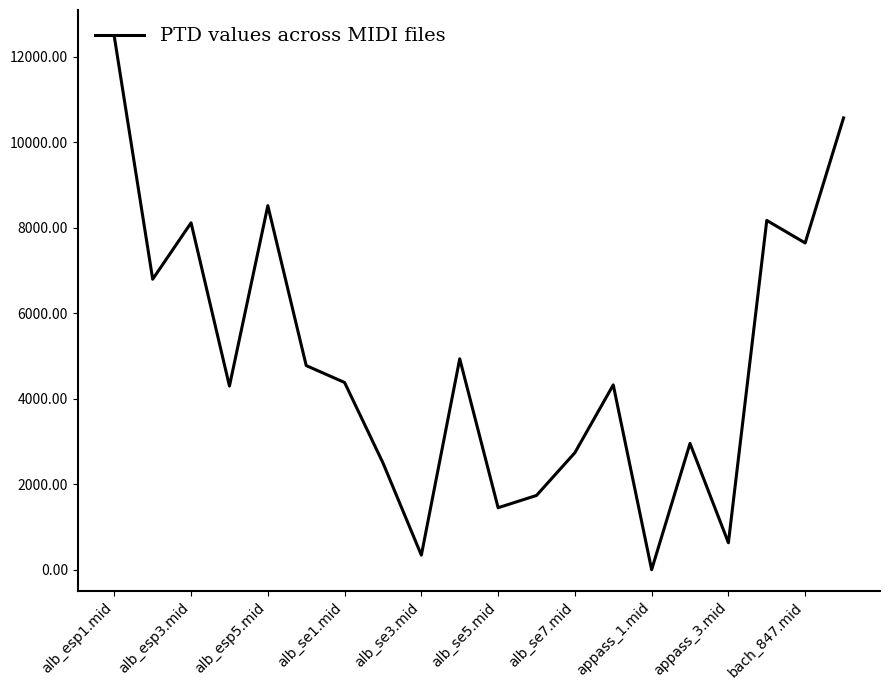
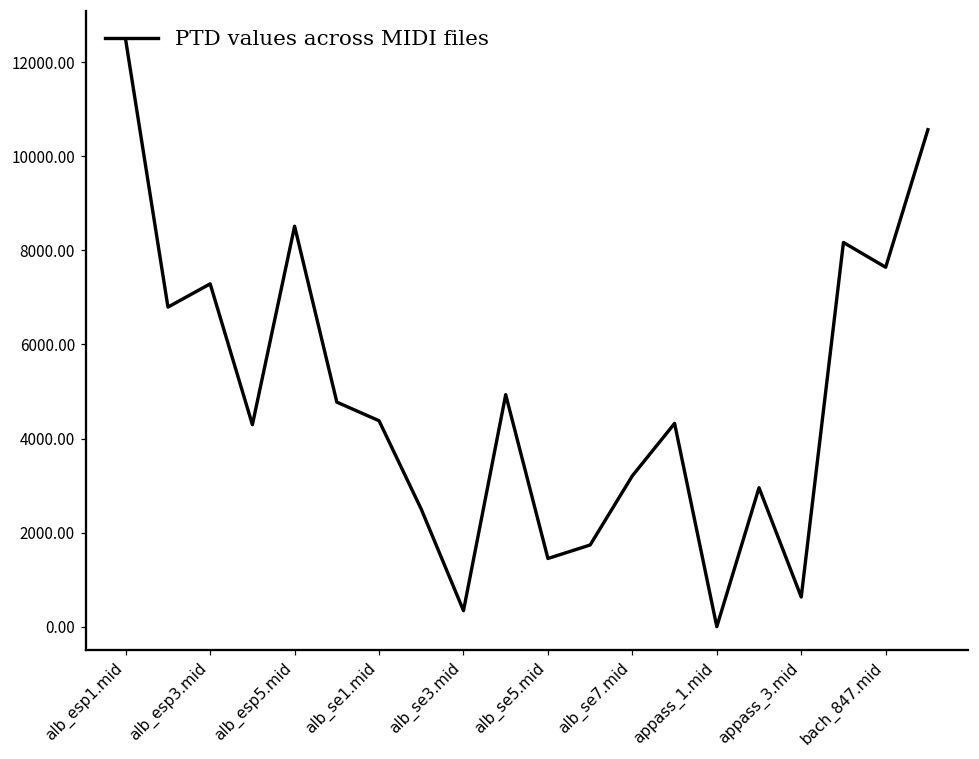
  {
    "alb_esp1.mid": 12500,
-   "alb_esp3.mid": 8100,
+   "alb_esp3.mid": 7300,
    "alb_esp5.mid": 8500,
    "alb_se1.mid": 4400,
    "alb_se3.mid": 300,
    "alb_se5.mid": 1400,
-   "alb_se7.mid": 2700,
+   "alb_se7.mid": 3200,
    "appass_1.mid": 0,
    "appass_3.mid": 600,
    "bach_847.mid": 7600
  }
